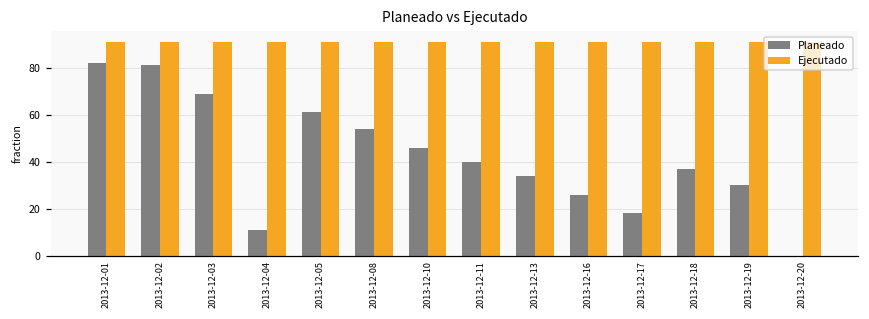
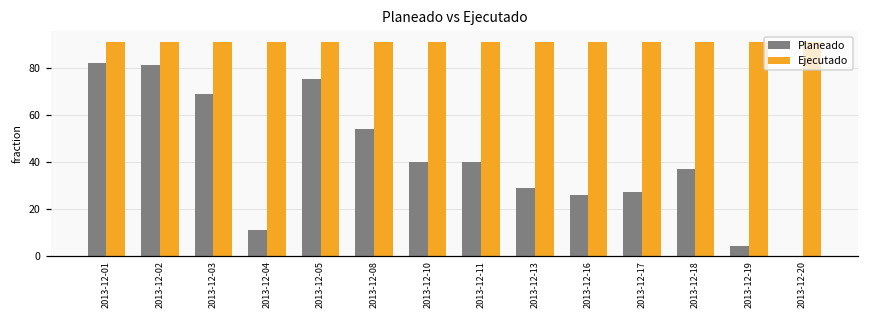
  {
    "Planeado": {
      "2013-12-01": 82,
      "2013-12-02": 81,
      "2013-12-03": 69,
      "2013-12-04": 11,
-     "2013-12-05": 61,
+     "2013-12-05": 75,
      "2013-12-08": 54,
-     "2013-12-10": 46,
+     "2013-12-10": 40,
      "2013-12-11": 40,
-     "2013-12-13": 34,
+     "2013-12-13": 29,
      "2013-12-16": 26,
-     "2013-12-17": 18,
+     "2013-12-17": 27,
      "2013-12-18": 37,
-     "2013-12-19": 30,
+     "2013-12-19": 4,
      "2013-12-20": 0
    },
    "Ejecutado": {
      "2013-12-01": 91,
      "2013-12-02": 91,
      "2013-12-03": 91,
      "2013-12-04": 91,
      "2013-12-05": 91,
      "2013-12-08": 91,
      "2013-12-10": 91,
      "2013-12-11": 91,
      "2013-12-13": 91,
      "2013-12-16": 91,
      "2013-12-17": 91,
      "2013-12-18": 91,
      "2013-12-19": 91
    }
  }
